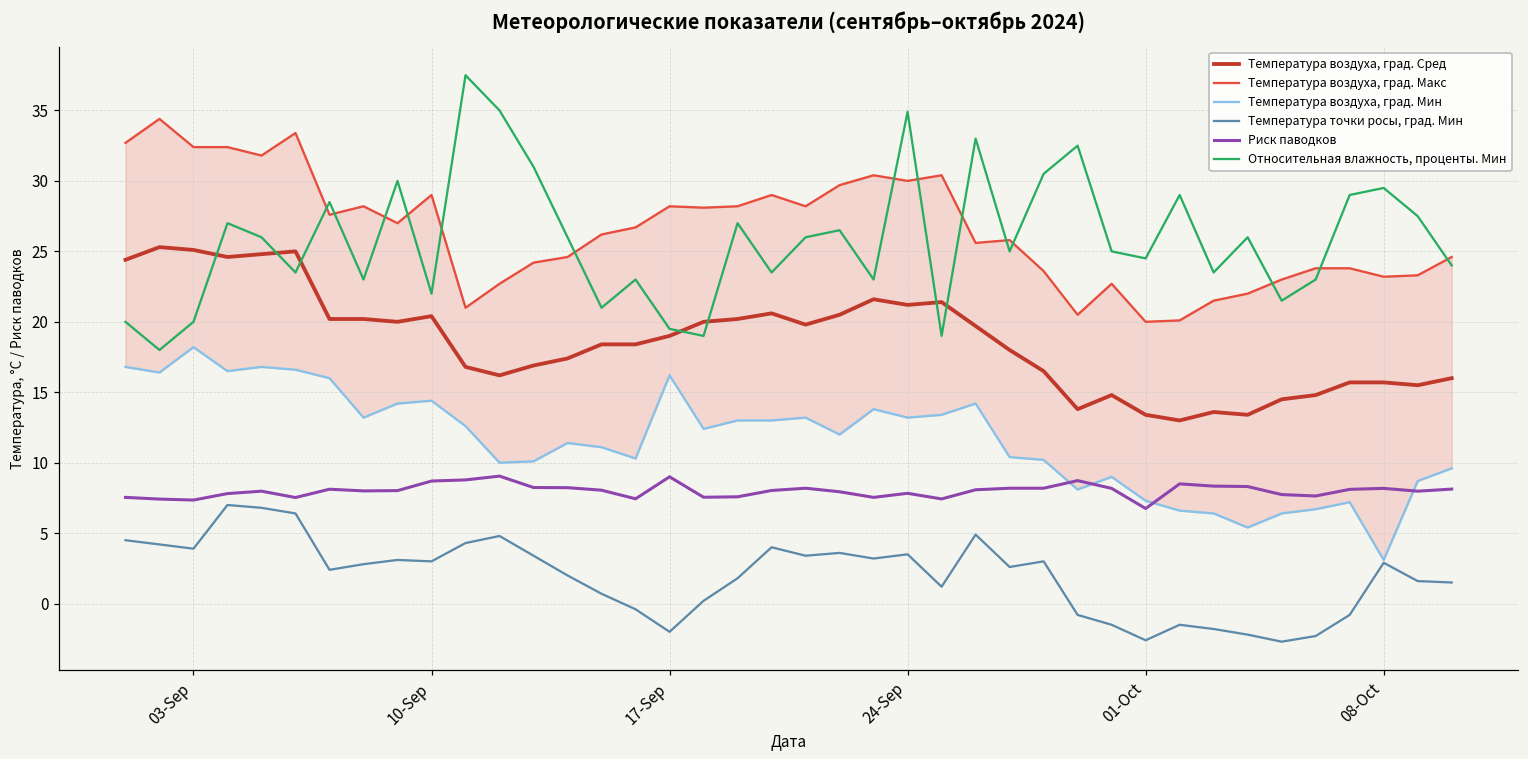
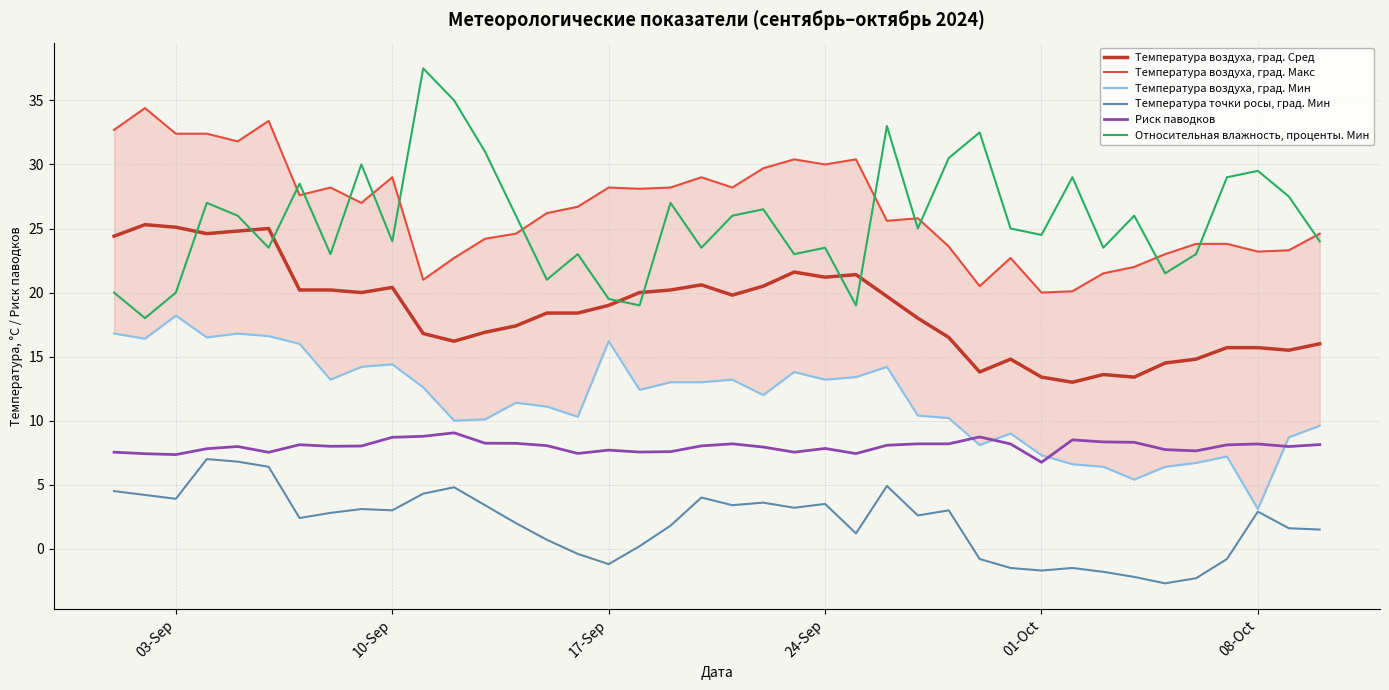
  {
    "Температура воздуха, град. Мин": {
      "03-Sep": 18.2,
      "10-Sep": 14.4,
      "17-Sep": 16.2,
      "24-Sep": 13.2,
      "01-Oct": 7.3,
      "08-Oct": 3.1
    },
    "Температура точки росы, град. Мин": {
      "03-Sep": 3.9,
      "10-Sep": 3.0,
-     "17-Sep": -2.0,
+     "17-Sep": -1.2,
      "24-Sep": 3.5,
-     "01-Oct": -2.6,
+     "01-Oct": -1.7,
      "08-Oct": 2.9
    },
    "Риск паводков": {
      "03-Sep": 7.4,
      "10-Sep": 8.7,
-     "17-Sep": 9.0,
+     "17-Sep": 7.7,
      "24-Sep": 7.8,
      "01-Oct": 6.8,
      "08-Oct": 8.2
    },
    "Относительная влажность, проценты. Мин": {
      "03-Sep": 20.0,
-     "10-Sep": 22,
+     "10-Sep": 24,
      "17-Sep": 19.5,
-     "24-Sep": 34.9,
+     "24-Sep": 23.5,
      "01-Oct": 24.5,
      "08-Oct": 29.5
    }
  }
